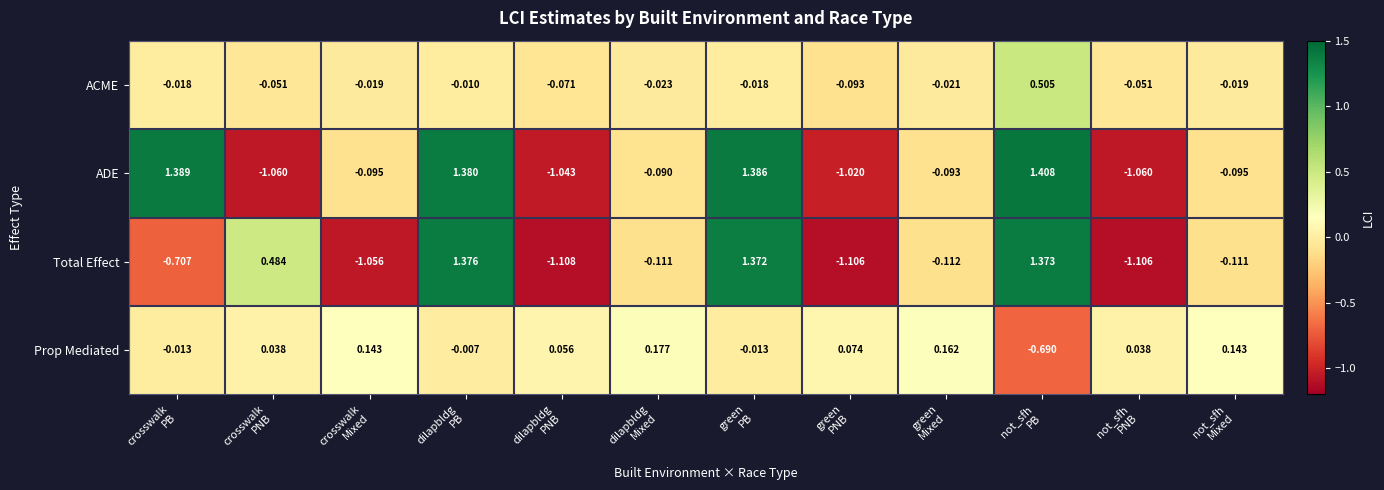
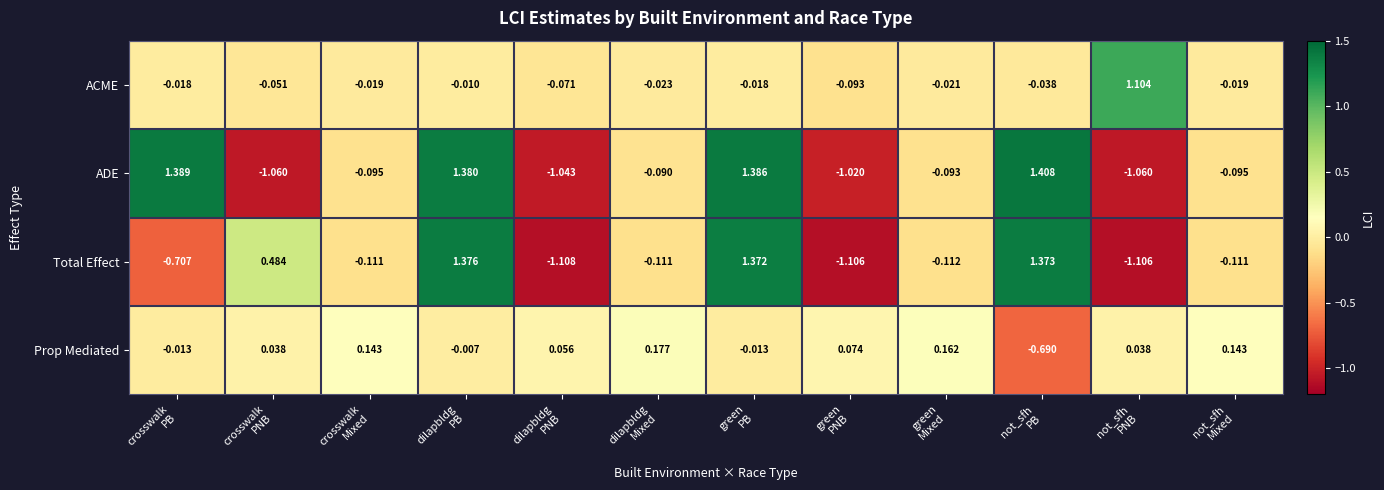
  {
    "ACME": {
      "crosswalk PB": -0.018,
      "crosswalk PNB": -0.051,
      "crosswalk Mixed": -0.019,
      "dilapbldg PB": -0.010,
      "dilapbldg PNB": -0.071,
      "dilapbldg Mixed": -0.023,
      "green PB": -0.018,
      "green PNB": -0.093,
      "green Mixed": -0.021,
-     "not_sfh PB": 0.505,
-     "not_sfh PNB": -0.051,
+     "not_sfh PB": -0.038,
+     "not_sfh PNB": 1.104,
      "not_sfh Mixed": -0.019
    },
    "ADE": {
      "crosswalk PB": 1.389,
      "crosswalk PNB": -1.060,
      "crosswalk Mixed": -0.095,
      "dilapbldg PB": 1.380,
      "dilapbldg PNB": -1.043,
      "dilapbldg Mixed": -0.090,
      "green PB": 1.386,
      "green PNB": -1.020,
      "green Mixed": -0.093,
      "not_sfh PB": 1.408,
      "not_sfh PNB": -1.060,
      "not_sfh Mixed": -0.095
    },
    "Total Effect": {
      "crosswalk PB": -0.707,
      "crosswalk PNB": 0.484,
-     "crosswalk Mixed": -1.056,
+     "crosswalk Mixed": -0.111,
      "dilapbldg PB": 1.376,
      "dilapbldg PNB": -1.108,
      "dilapbldg Mixed": -0.111,
      "green PB": 1.372,
      "green PNB": -1.106,
      "green Mixed": -0.112,
      "not_sfh PB": 1.373,
      "not_sfh PNB": -1.106,
      "not_sfh Mixed": -0.111
    },
    "Prop Mediated": {
      "crosswalk PB": -0.013,
      "crosswalk PNB": 0.038,
      "crosswalk Mixed": 0.143,
      "dilapbldg PB": -0.007,
      "dilapbldg PNB": 0.056,
      "dilapbldg Mixed": 0.177,
      "green PB": -0.013,
      "green PNB": 0.074,
      "green Mixed": 0.162,
      "not_sfh PB": -0.690,
      "not_sfh PNB": 0.038,
      "not_sfh Mixed": 0.143
    }
  }
